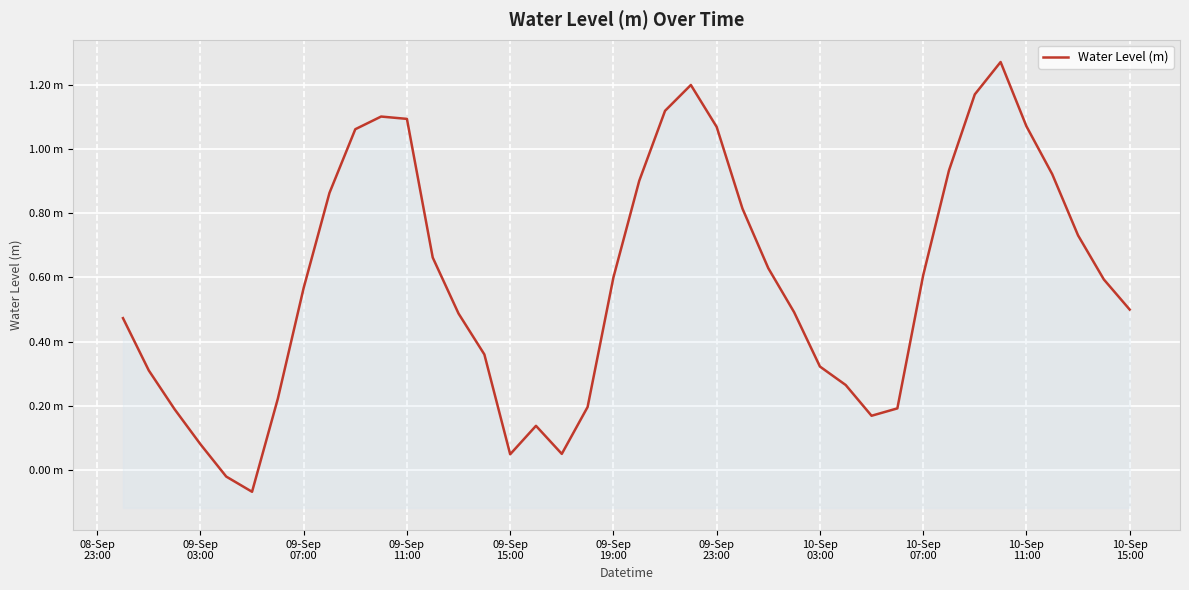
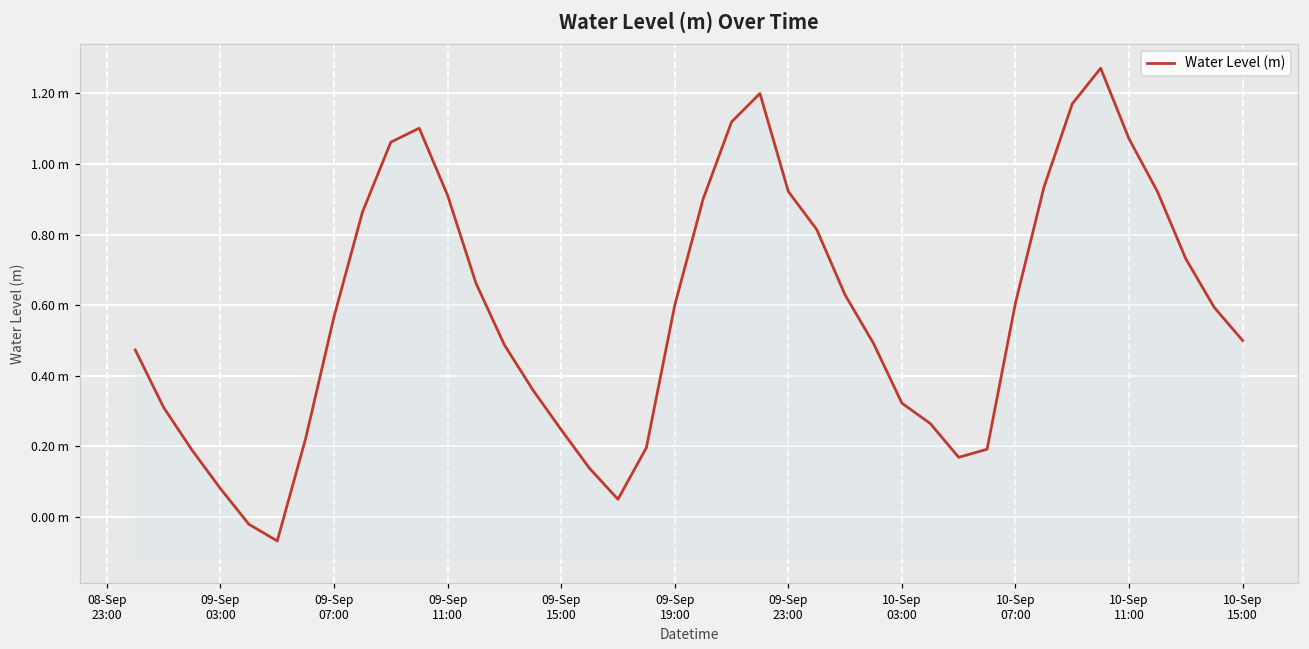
  {
    "09-Sep 03:00": "0.08 m",
    "09-Sep 07:00": "0.57 m",
-   "09-Sep 11:00": "1.09 m",
-   "09-Sep 15:00": "0.05 m",
+   "09-Sep 11:00": "0.91 m",
+   "09-Sep 15:00": "0.25 m",
    "09-Sep 19:00": "0.60 m",
-   "09-Sep 23:00": "1.07 m",
+   "09-Sep 23:00": "0.92 m",
    "10-Sep 03:00": "0.32 m",
    "10-Sep 07:00": "0.61 m",
    "10-Sep 11:00": "1.07 m",
    "10-Sep 15:00": "0.50 m"
  }
